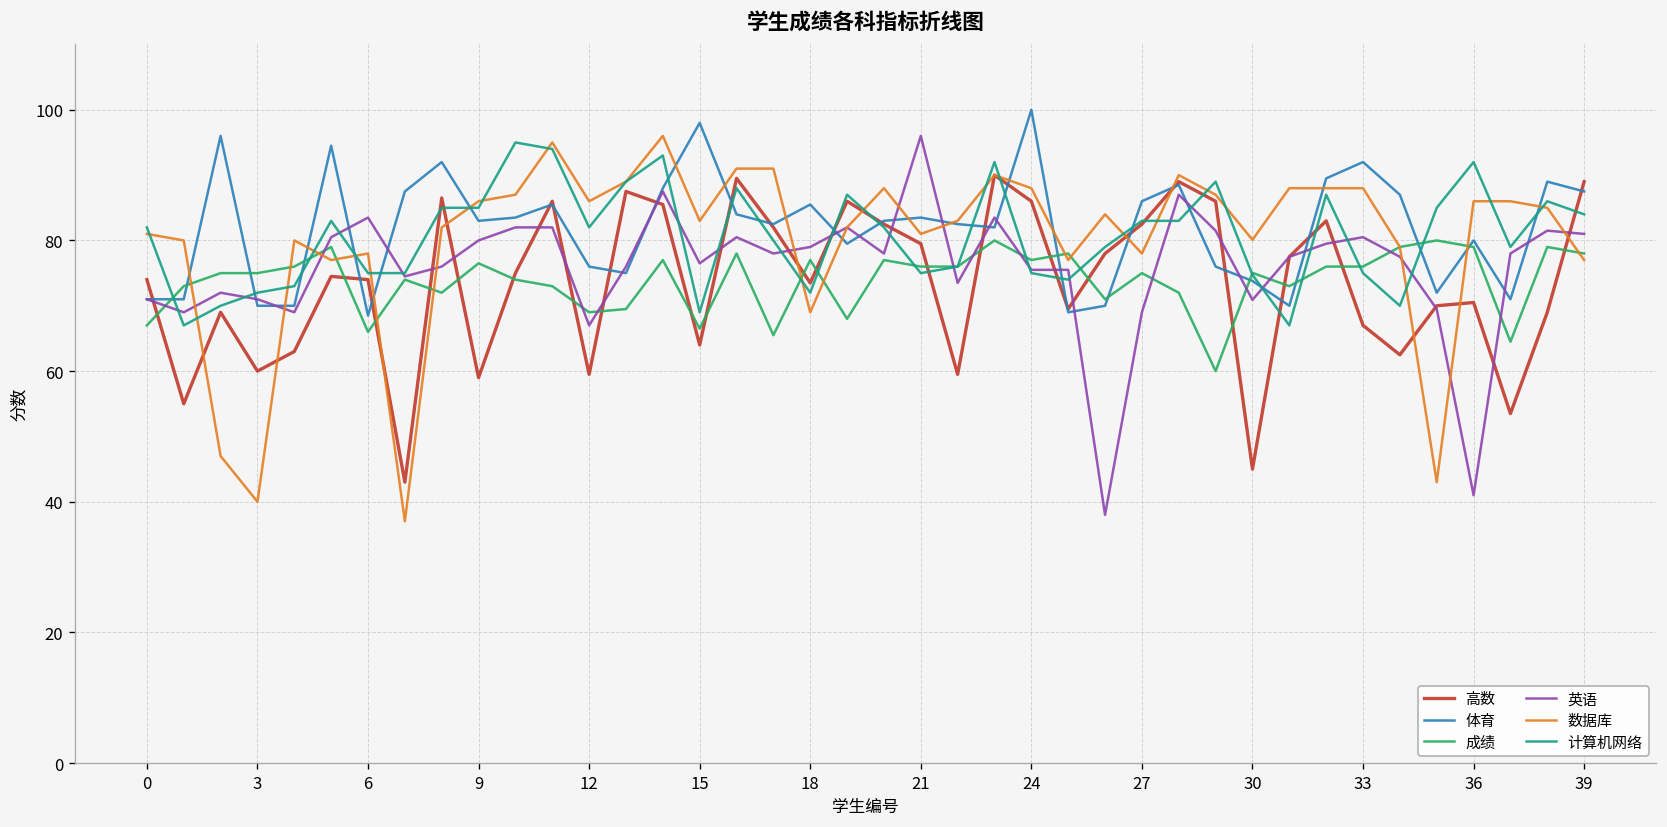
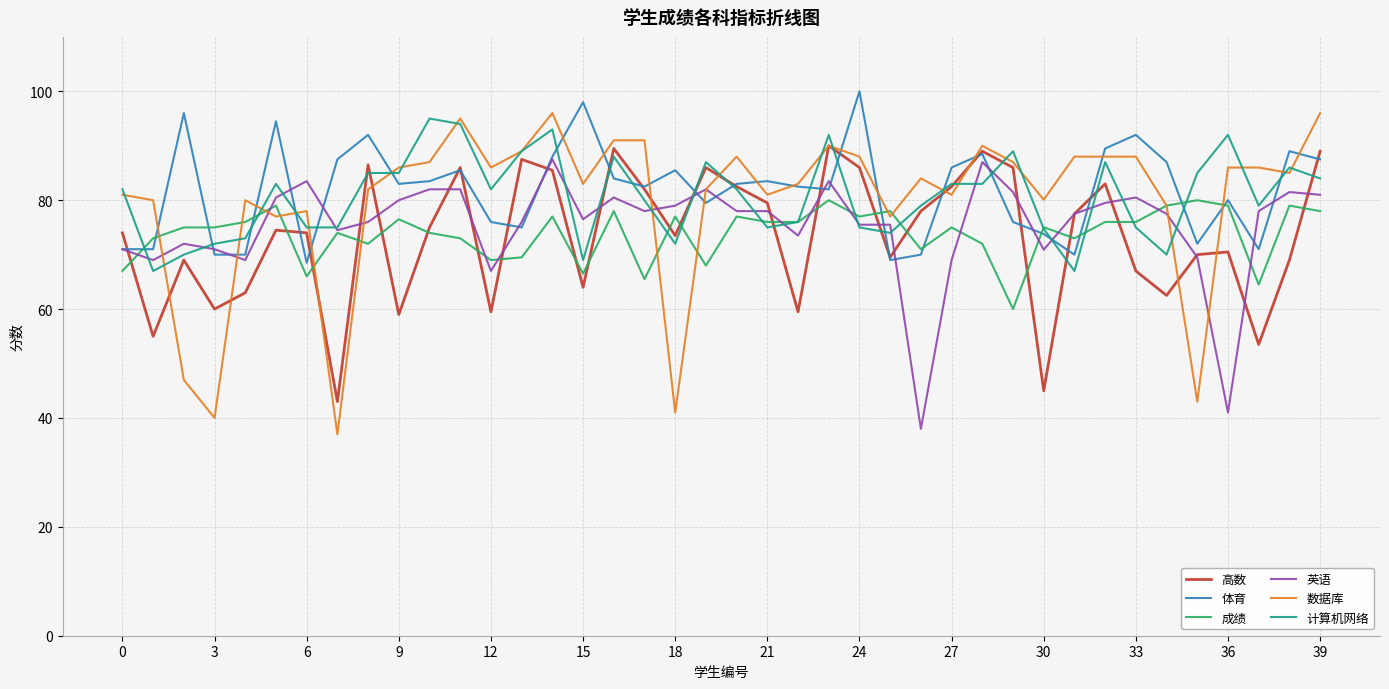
  {
    "高数": {
      "0": 74,
      "3": 60,
      "6": 74,
      "9": 59,
      "12": 60,
      "15": 64,
      "18": 74,
      "21": 80,
      "24": 86,
      "27": 83,
      "30": 45,
      "33": 67,
      "36": 71,
      "39": 89
    },
    "体育": {
      "3": 70,
      "6": 69,
      "9": 83,
      "12": 76,
      "15": 98,
      "18": 86,
      "21": 84,
      "24": 100,
      "27": 86,
      "30": 74,
      "33": 92,
      "36": 80,
      "39": 88
    },
    "英语": {
      "3": 71,
      "6": 84,
      "9": 80,
      "12": 67,
      "15": 77,
      "18": 79,
-     "21": 96,
+     "21": 78,
      "24": 76,
      "27": 69,
      "30": 71,
      "33": 81,
      "36": 41,
      "39": 81
    },
    "数据库": {
      "0": 81,
      "3": 40,
      "6": 78,
      "9": 86,
      "12": 86,
      "15": 83,
-     "18": 69,
+     "18": 41,
      "21": 81,
      "24": 88,
-     "27": 78,
+     "27": 81,
      "30": 80,
      "33": 88,
      "36": 86,
-     "39": 77
+     "39": 96
    }
  }
